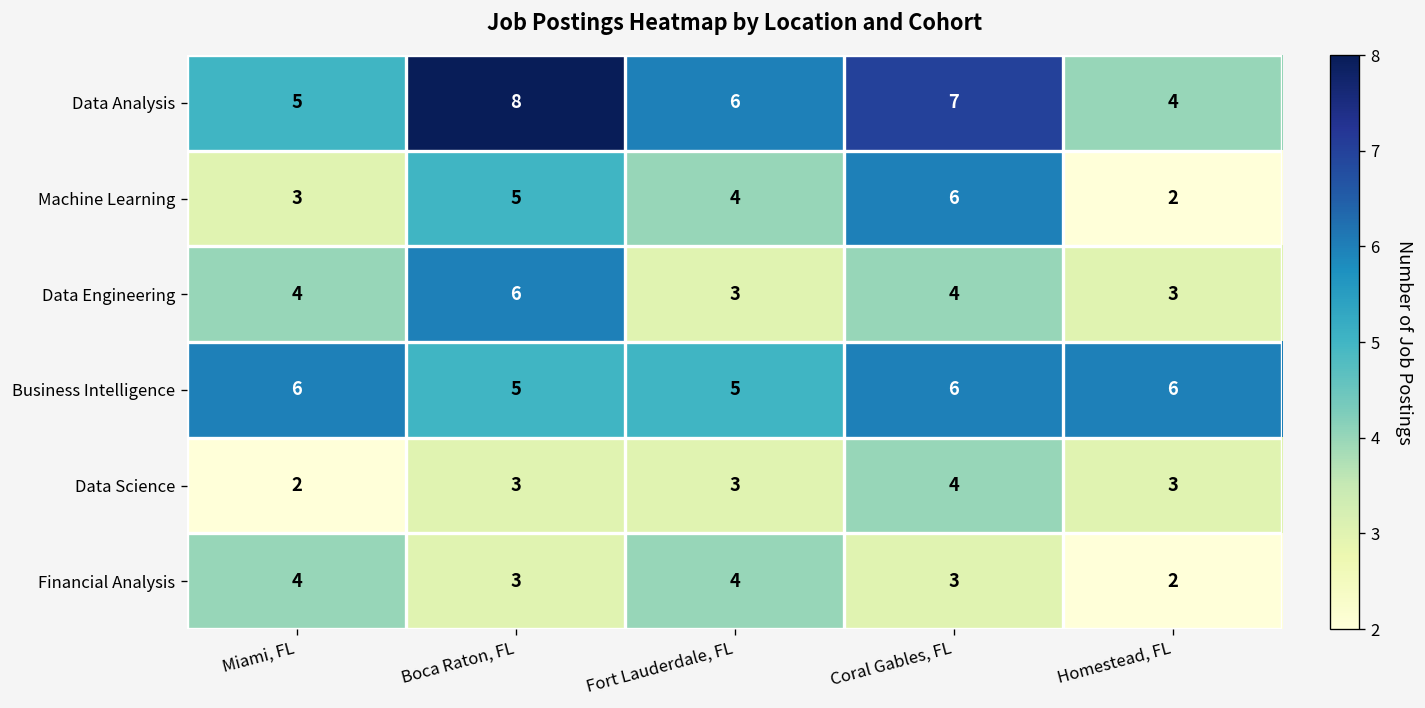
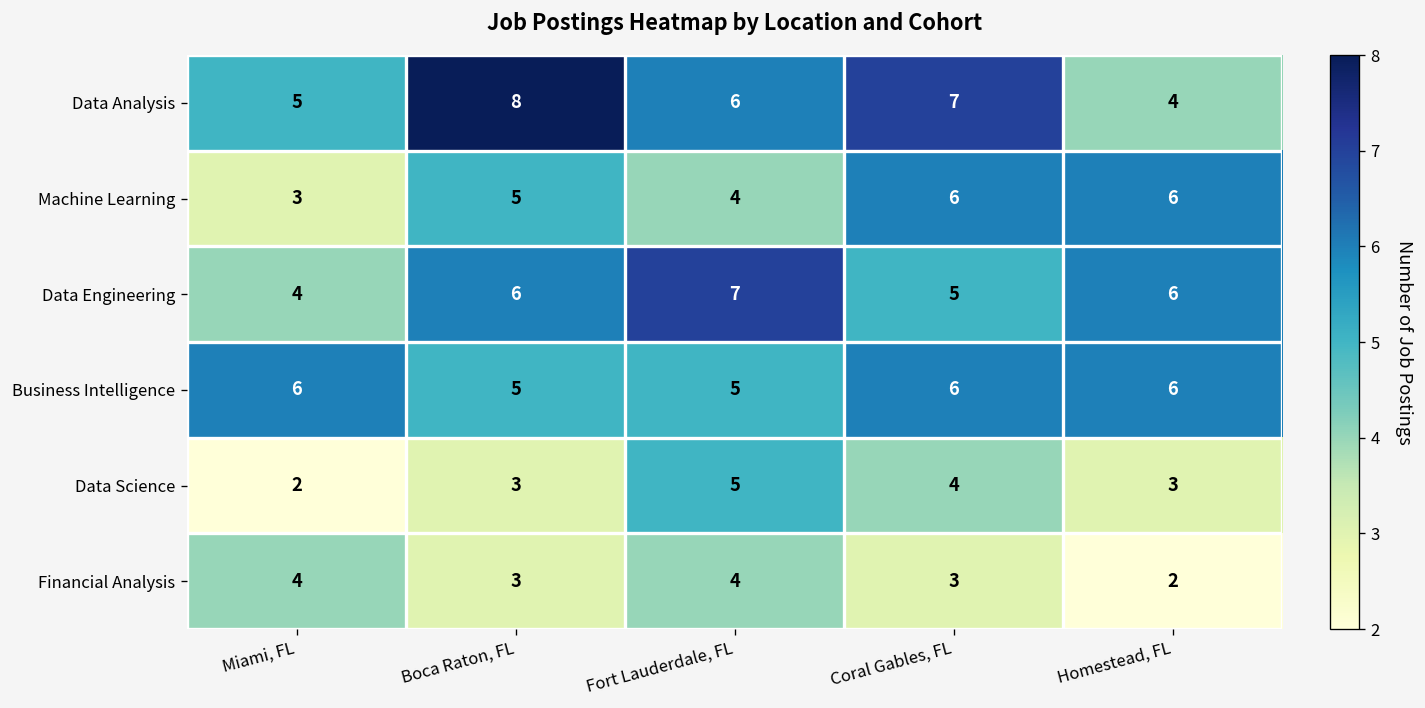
  {
    "Data Analysis": {
      "Miami, FL": 5,
      "Boca Raton, FL": 8,
      "Fort Lauderdale, FL": 6,
      "Coral Gables, FL": 7,
      "Homestead, FL": 4
    },
    "Machine Learning": {
      "Miami, FL": 3,
      "Boca Raton, FL": 5,
      "Fort Lauderdale, FL": 4,
      "Coral Gables, FL": 6,
-     "Homestead, FL": 2
+     "Homestead, FL": 6
    },
    "Data Engineering": {
      "Miami, FL": 4,
      "Boca Raton, FL": 6,
-     "Fort Lauderdale, FL": 3,
-     "Coral Gables, FL": 4,
-     "Homestead, FL": 3
+     "Fort Lauderdale, FL": 7,
+     "Coral Gables, FL": 5,
+     "Homestead, FL": 6
    },
    "Business Intelligence": {
      "Miami, FL": 6,
      "Boca Raton, FL": 5,
      "Fort Lauderdale, FL": 5,
      "Coral Gables, FL": 6,
      "Homestead, FL": 6
    },
    "Data Science": {
      "Miami, FL": 2,
      "Boca Raton, FL": 3,
-     "Fort Lauderdale, FL": 3,
+     "Fort Lauderdale, FL": 5,
      "Coral Gables, FL": 4,
      "Homestead, FL": 3
    },
    "Financial Analysis": {
      "Miami, FL": 4,
      "Boca Raton, FL": 3,
      "Fort Lauderdale, FL": 4,
      "Coral Gables, FL": 3,
      "Homestead, FL": 2
    }
  }
